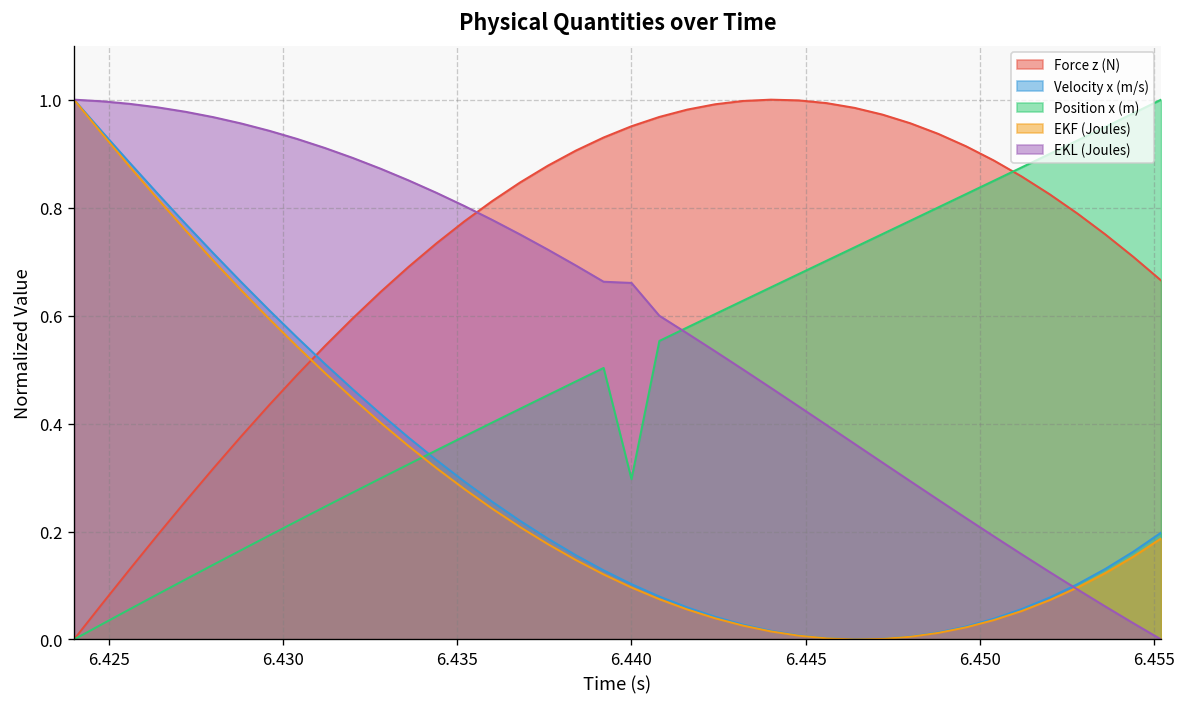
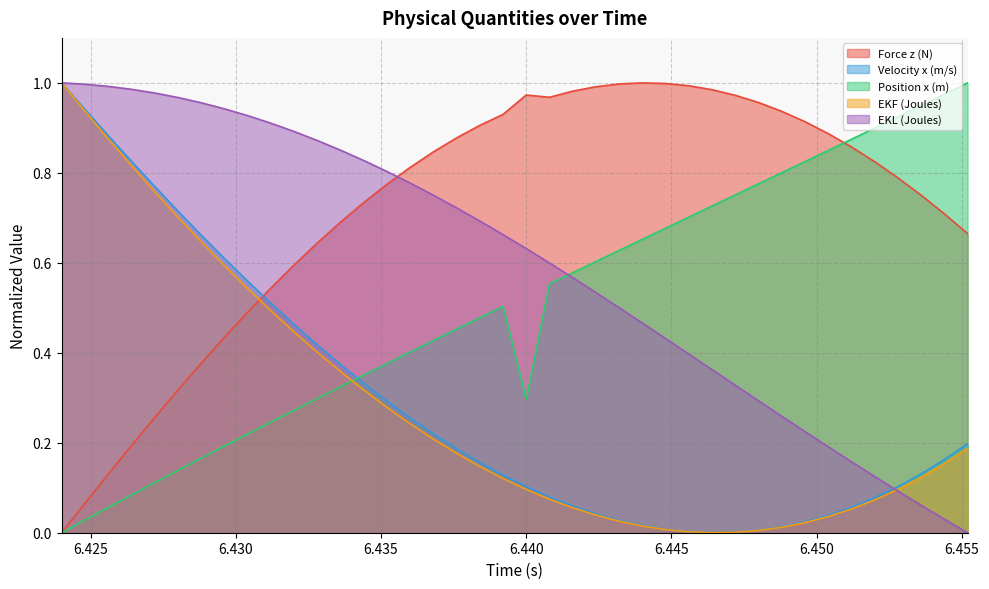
  {
    "Force z (N)": {
-     "6.440": 0.95
+     "6.440": 0.97
    },
    "Velocity x (m/s)": {
      "6.440": 0.10
    },
    "Position x (m)": {
      "6.440": 0.30
    },
    "EKF (Joules)": {
      "6.440": 0.10
    },
    "EKL (Joules)": {
-     "6.440": 0.66
+     "6.440": 0.63
    }
  }
